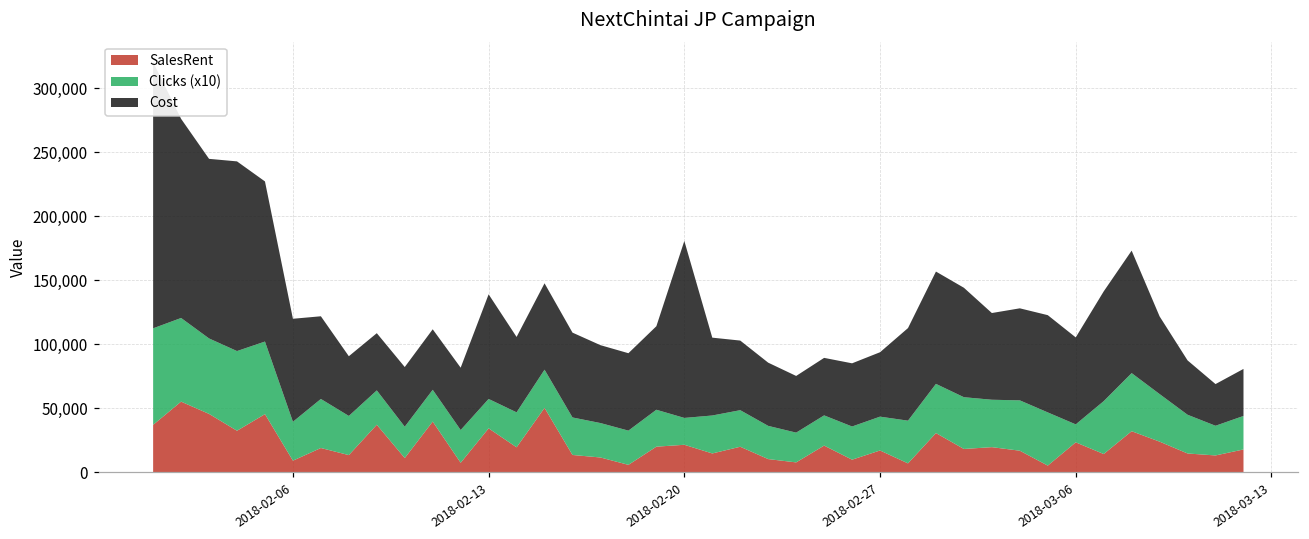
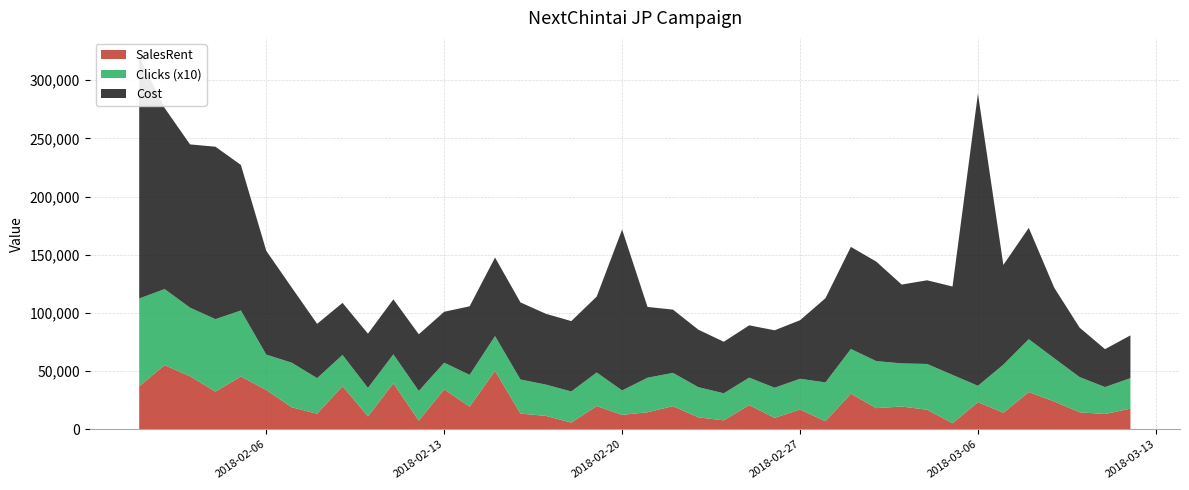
  {
    "SalesRent": {
-     "2018-02-06": "9,000",
+     "2018-02-06": "34,000",
      "2018-02-13": "34,000",
-     "2018-02-20": "21,000",
+     "2018-02-20": "12,000",
      "2018-02-27": "17,000",
      "2018-03-06": "23,000"
    },
    "Clicks (x10)": {
      "2018-02-06": "30,000",
      "2018-02-13": "23,000",
      "2018-02-20": "21,000",
      "2018-02-27": "26,000",
      "2018-03-06": "14,000"
    },
    "Cost": {
-     "2018-02-06": "80,000",
-     "2018-02-13": "82,000",
+     "2018-02-06": "89,000",
+     "2018-02-13": "44,000",
      "2018-02-20": "138,000",
      "2018-02-27": "50,000",
-     "2018-03-06": "68,000"
+     "2018-03-06": "251,000"
    }
  }
